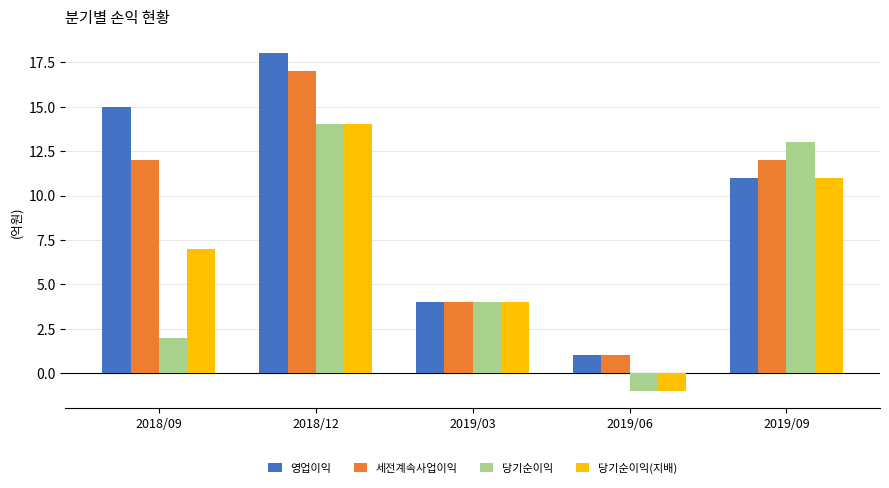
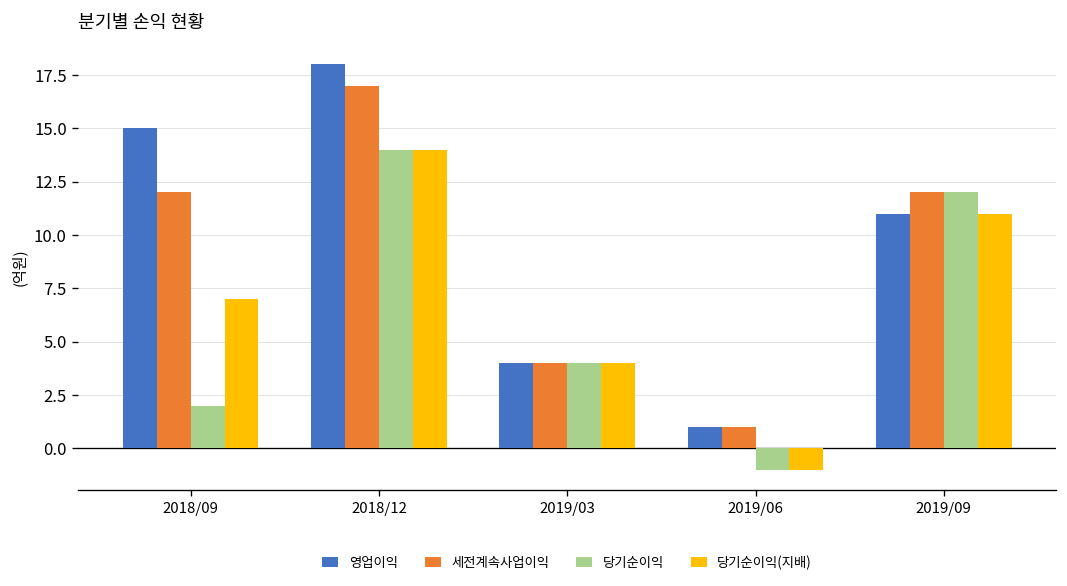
  {
    "영업이익": {
      "2018/09": 15,
      "2018/12": 18,
      "2019/03": 4,
      "2019/06": 1,
      "2019/09": 11
    },
    "세전계속사업이익": {
      "2018/09": 12,
      "2018/12": 17,
      "2019/03": 4,
      "2019/06": 1,
      "2019/09": 12
    },
    "당기순이익": {
      "2018/09": 2,
      "2018/12": 14,
      "2019/03": 4,
      "2019/06": -1,
-     "2019/09": 13
+     "2019/09": 12
    },
    "당기순이익(지배)": {
      "2018/09": 7,
      "2018/12": 14,
      "2019/03": 4,
      "2019/06": -1,
      "2019/09": 11
    }
  }
